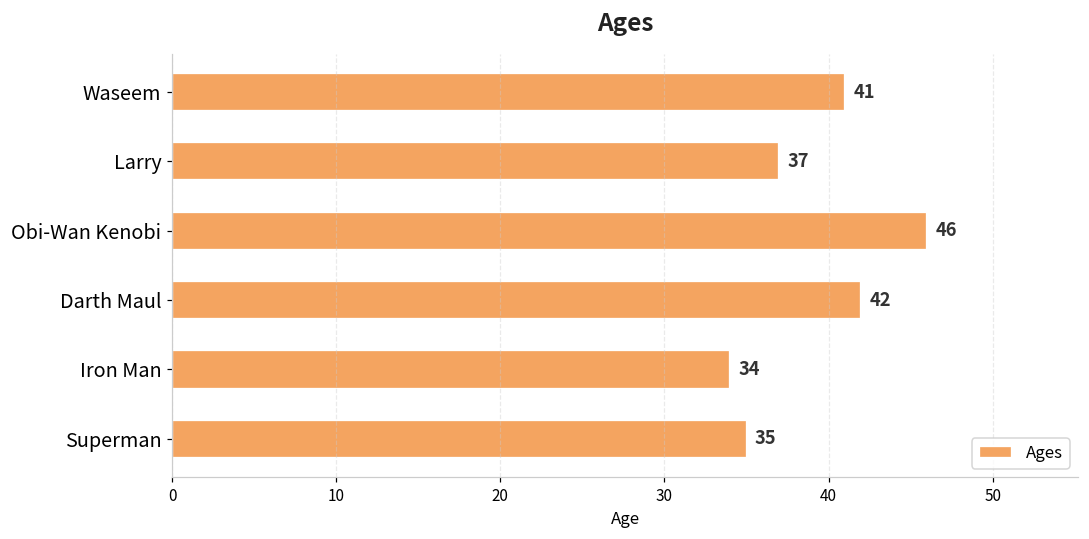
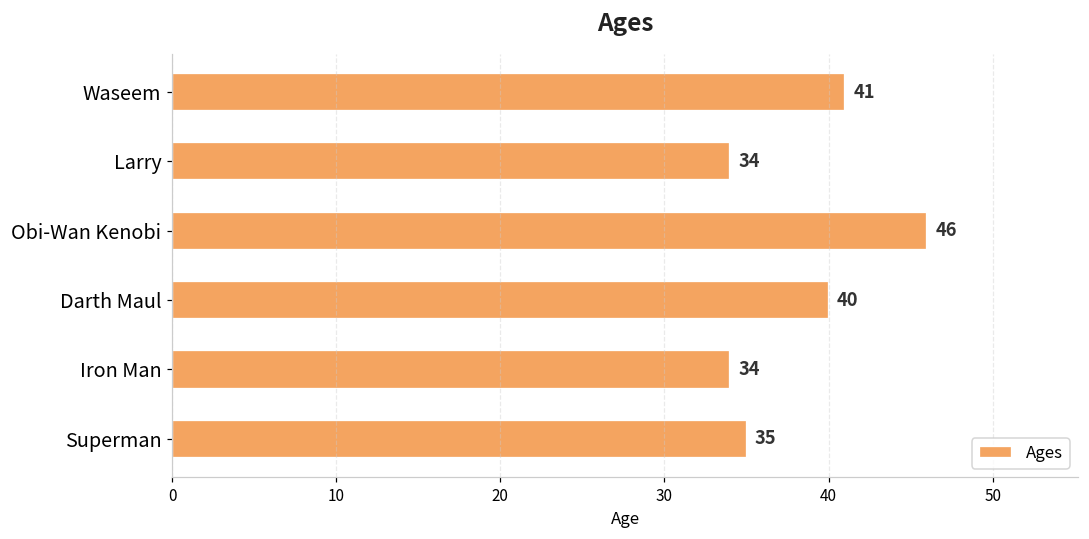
  {
    "Waseem": 41,
-   "Larry": 37,
+   "Larry": 34,
    "Obi-Wan Kenobi": 46,
-   "Darth Maul": 42,
+   "Darth Maul": 40,
    "Iron Man": 34,
    "Superman": 35
  }
